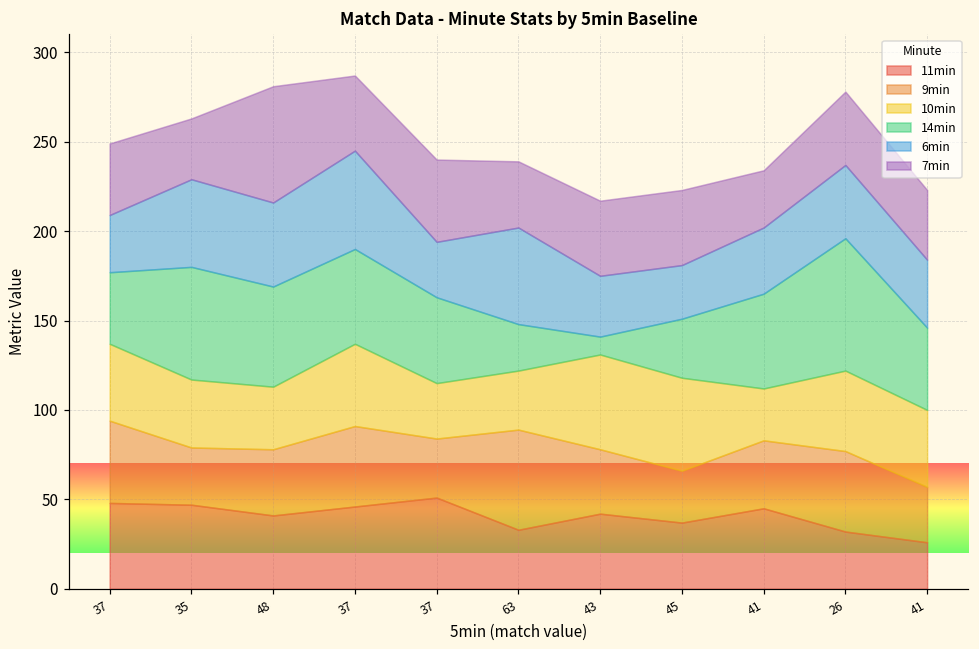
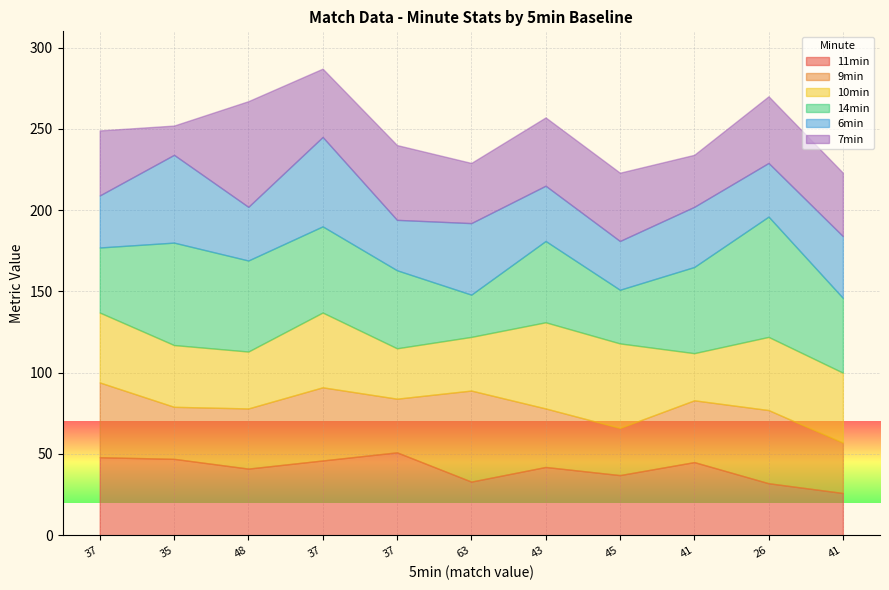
  {
    "14min": {
      "35": 63,
      "48": 56,
      "63": 26,
-     "43": 10,
+     "43": 50,
      "45": 33,
      "26": 74
    },
    "6min": {
-     "35": 49,
-     "48": 47,
-     "63": 54,
+     "35": 54,
+     "48": 33,
+     "63": 44,
      "43": 34,
      "45": 30,
-     "26": 41
+     "26": 33
    },
    "7min": {
-     "35": 34,
+     "35": 18,
      "48": 65,
      "63": 37,
      "43": 42,
      "45": 42,
      "26": 41
    }
  }
